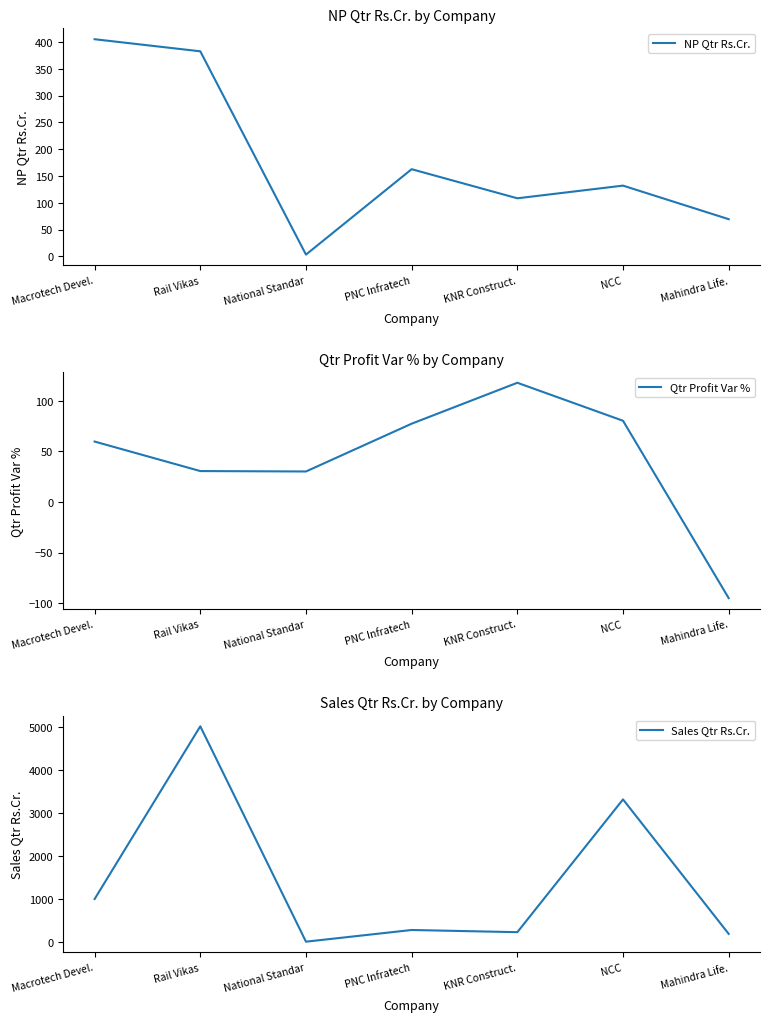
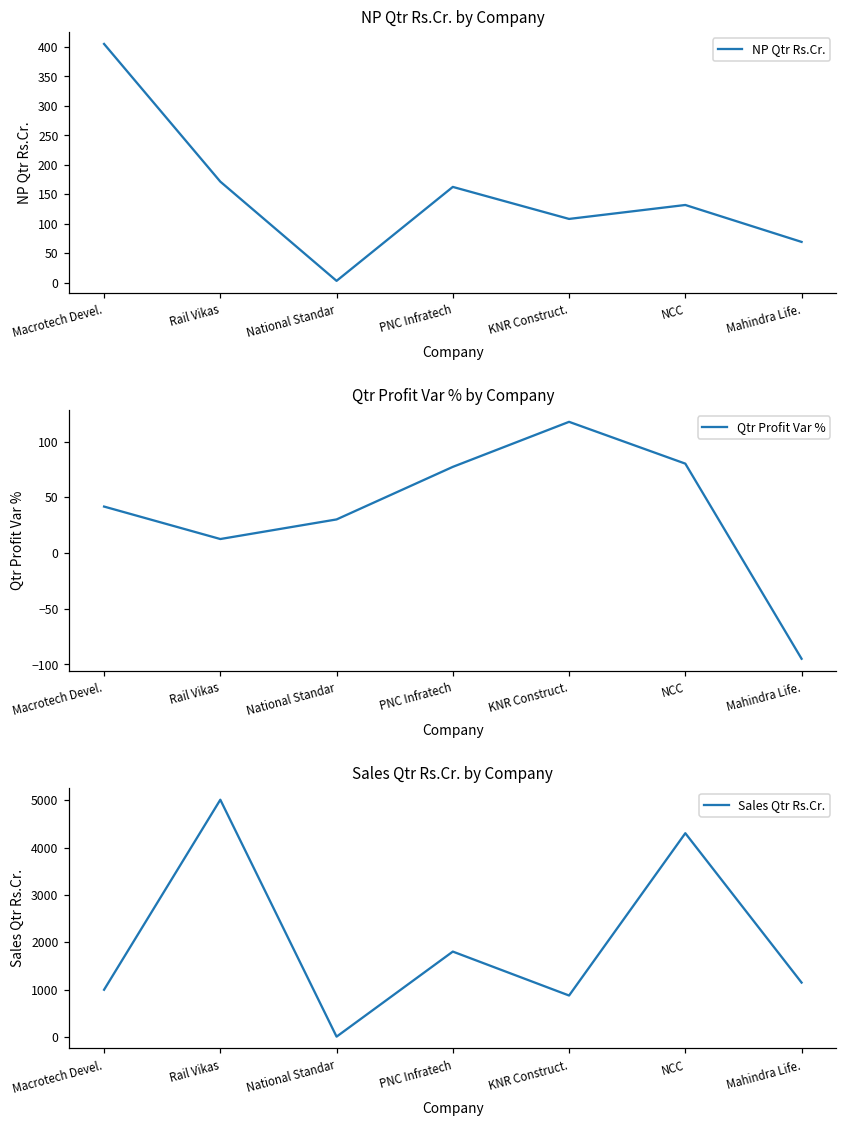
  {
    "NP Qtr Rs.Cr. by Company": {
      "Macrotech Devel.": 400,
-     "Rail Vikas": 380,
+     "Rail Vikas": 170,
      "National Standar": 0,
      "PNC Infratech": 160,
      "KNR Construct.": 110,
      "NCC": 130,
      "Mahindra Life.": 70
    },
    "Qtr Profit Var % by Company": {
-     "Macrotech Devel.": 60,
-     "Rail Vikas": 31,
+     "Macrotech Devel.": 42,
+     "Rail Vikas": 13,
      "National Standar": 30,
      "PNC Infratech": 77,
      "KNR Construct.": 118,
      "NCC": 80,
      "Mahindra Life.": -95
    },
    "Sales Qtr Rs.Cr. by Company": {
      "Macrotech Devel.": 1000,
      "Rail Vikas": 5000,
      "National Standar": 0,
-     "PNC Infratech": 300,
-     "KNR Construct.": 200,
-     "NCC": 3300,
-     "Mahindra Life.": 200
+     "PNC Infratech": 1800,
+     "KNR Construct.": 900,
+     "NCC": 4300,
+     "Mahindra Life.": 1100
    }
  }
